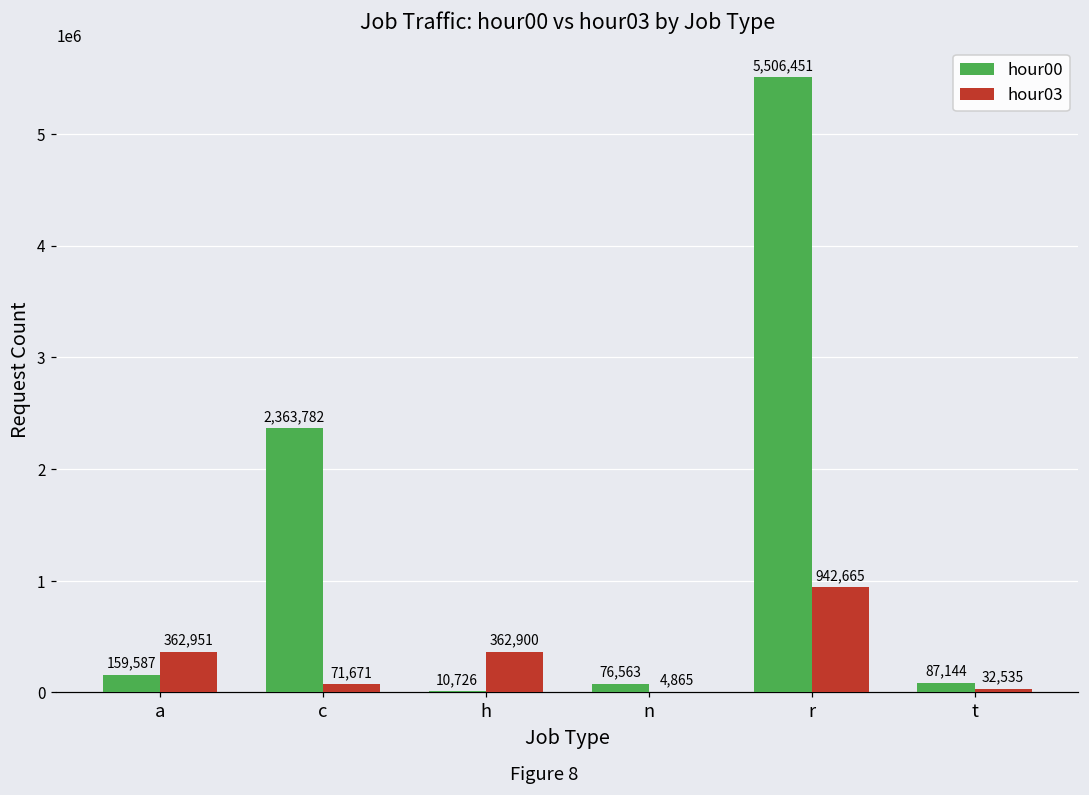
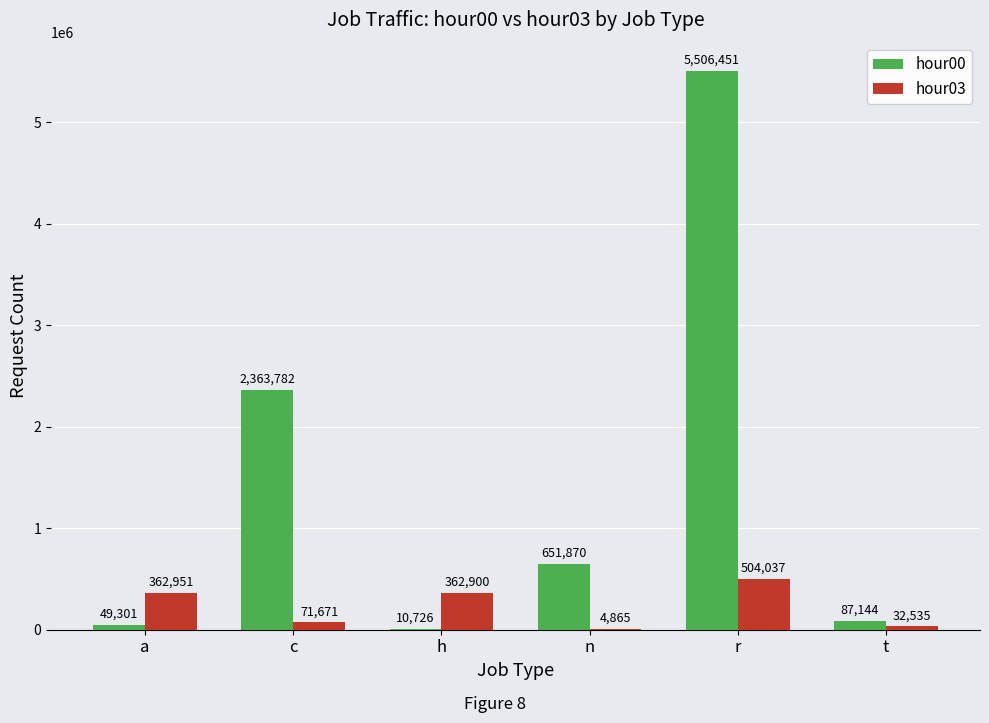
  {
    "hour00": {
-     "a": "159,587",
+     "a": "49,301",
      "c": "2,363,782",
      "h": "10,726",
-     "n": "76,563",
+     "n": "651,870",
      "r": "5,506,451",
      "t": "87,144"
    },
    "hour03": {
      "a": "362,951",
      "c": "71,671",
      "h": "362,900",
      "n": "4,865",
-     "r": "942,665",
+     "r": "504,037",
      "t": "32,535"
    }
  }
